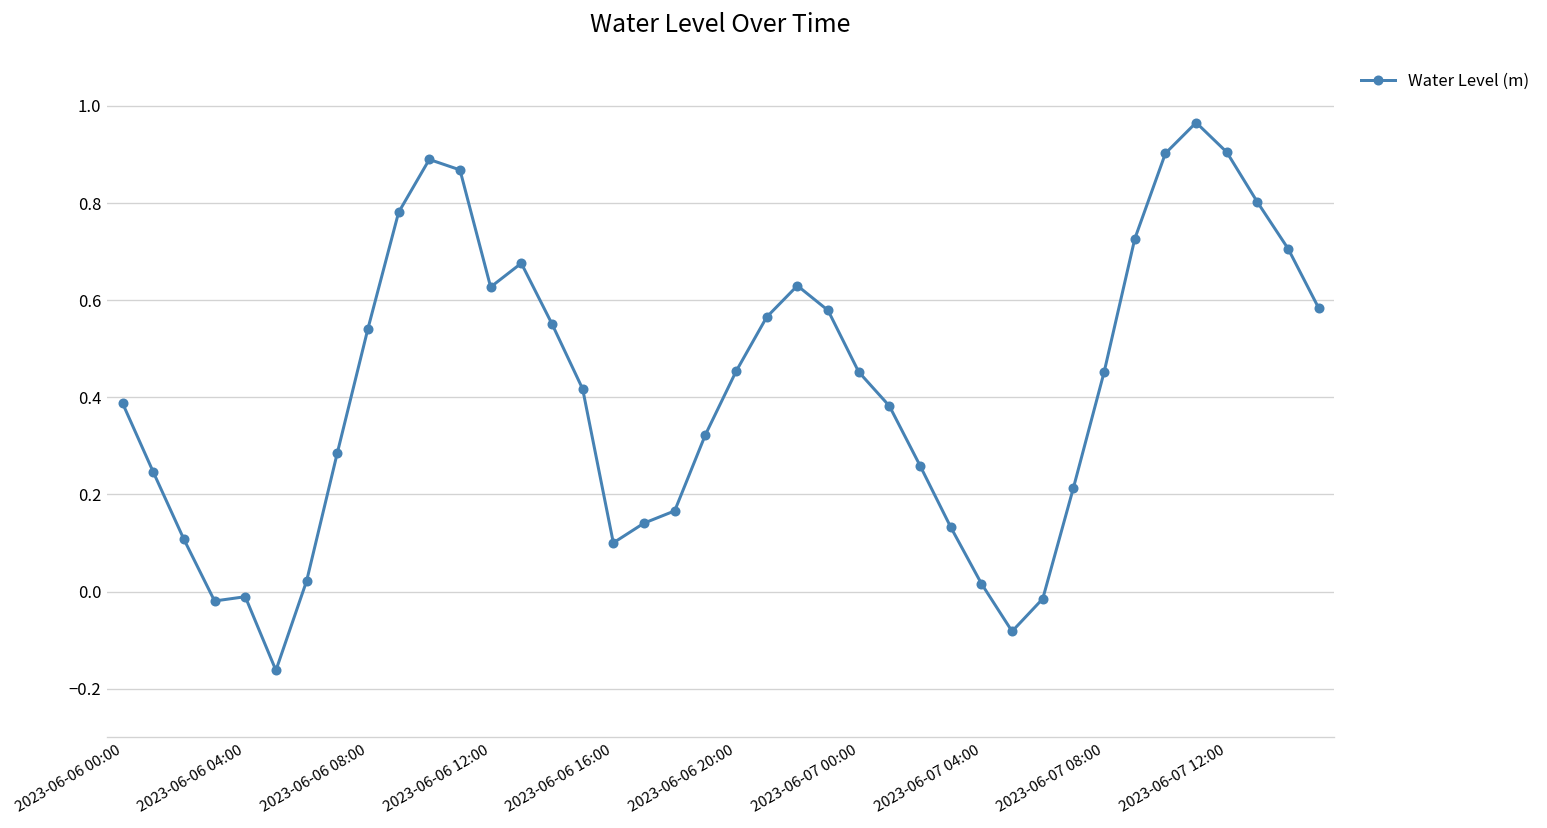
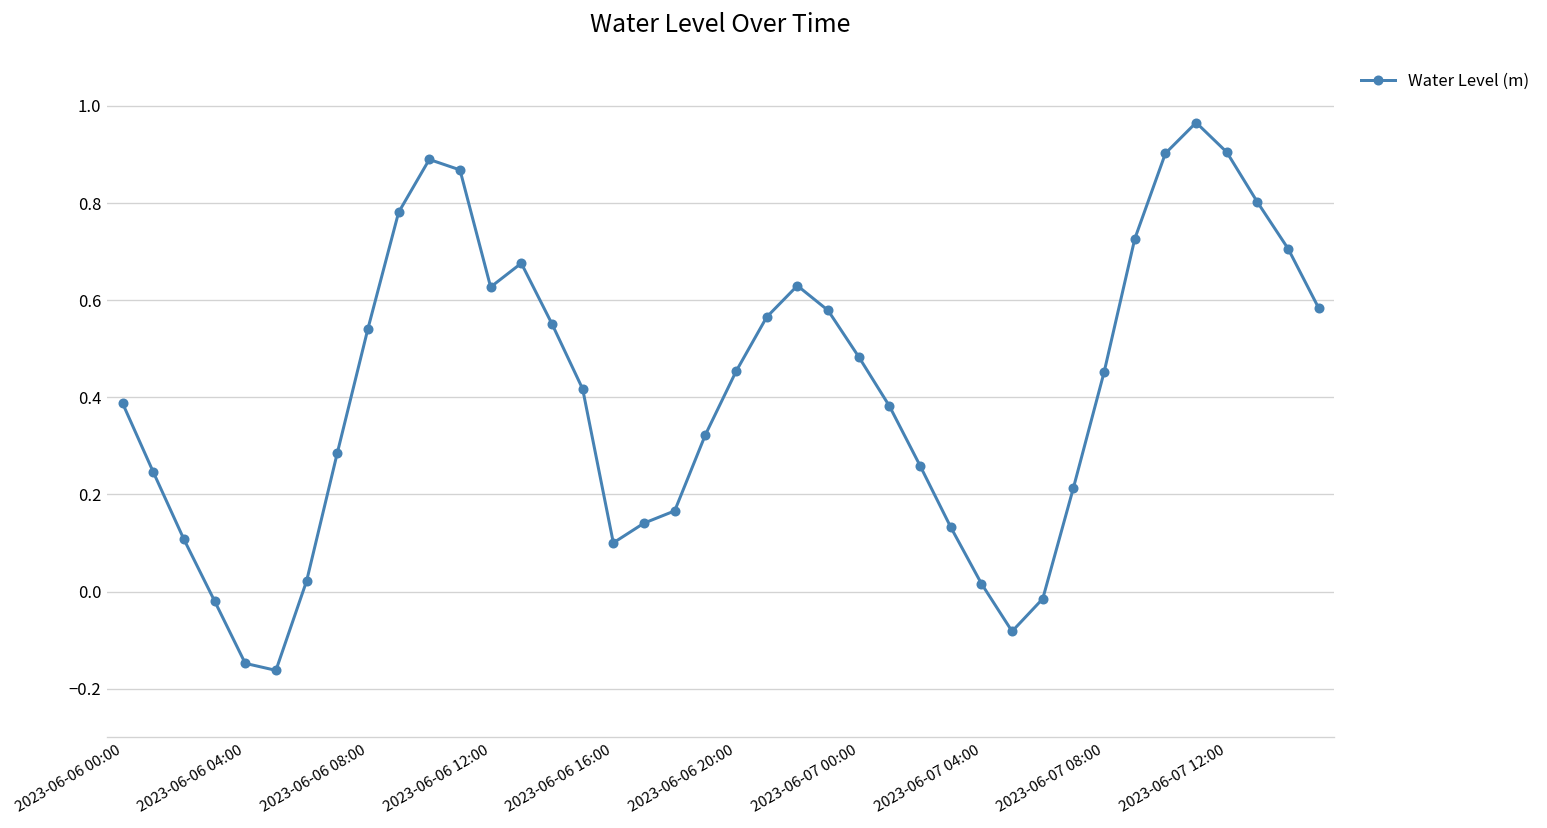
  {
    "2023-06-06 00:00": 0.39,
-   "2023-06-06 04:00": -0.01,
+   "2023-06-06 04:00": -0.15,
    "2023-06-06 08:00": 0.54,
    "2023-06-06 12:00": 0.63,
    "2023-06-06 16:00": 0.10,
    "2023-06-06 20:00": 0.45,
-   "2023-06-07 00:00": 0.45,
+   "2023-06-07 00:00": 0.48,
    "2023-06-07 04:00": 0.02,
    "2023-06-07 08:00": 0.45,
    "2023-06-07 12:00": 0.90
  }
